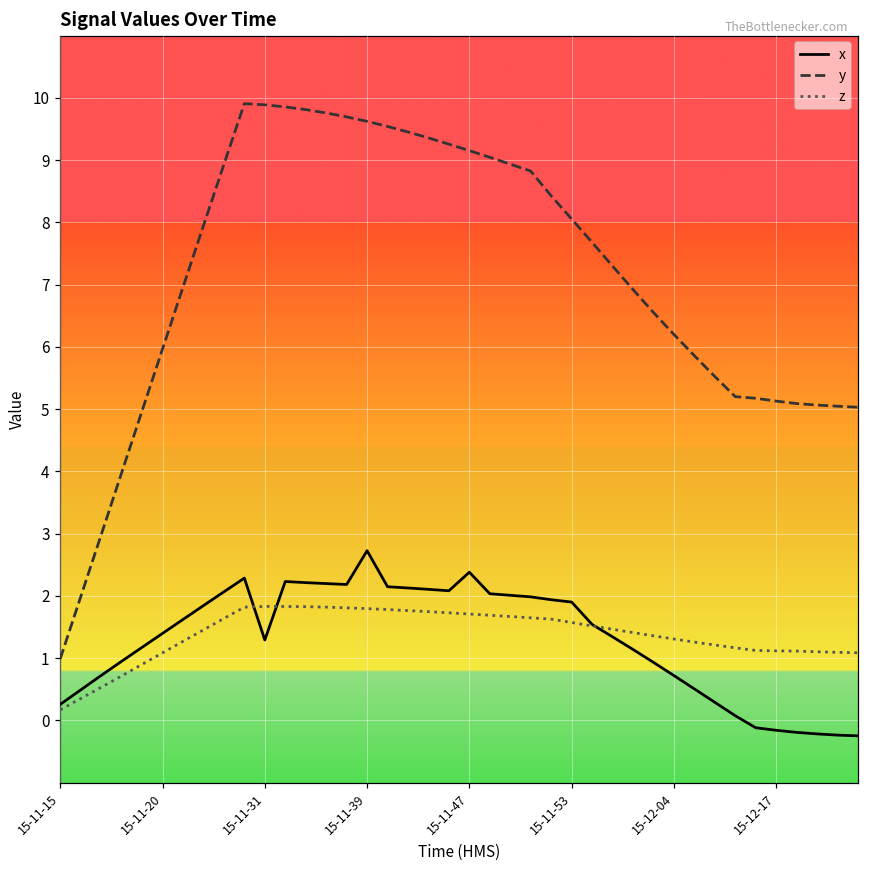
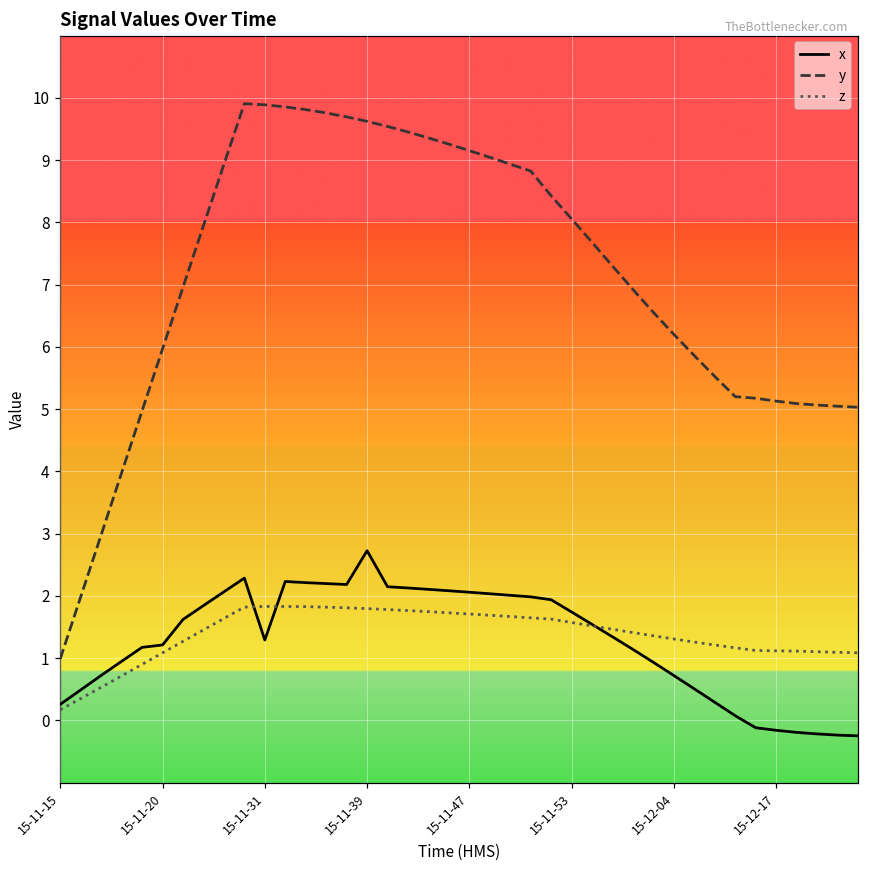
  {
    "x": {
      "15-11-15": 0.3,
-     "15-11-20": 1.4,
+     "15-11-20": 1.2,
      "15-11-31": 1.3,
      "15-11-39": 2.7,
-     "15-11-47": 2.4,
-     "15-11-53": 1.9,
+     "15-11-47": 2.1,
+     "15-11-53": 1.7,
      "15-12-04": 0.7,
      "15-12-17": -0.2
    }
  }
